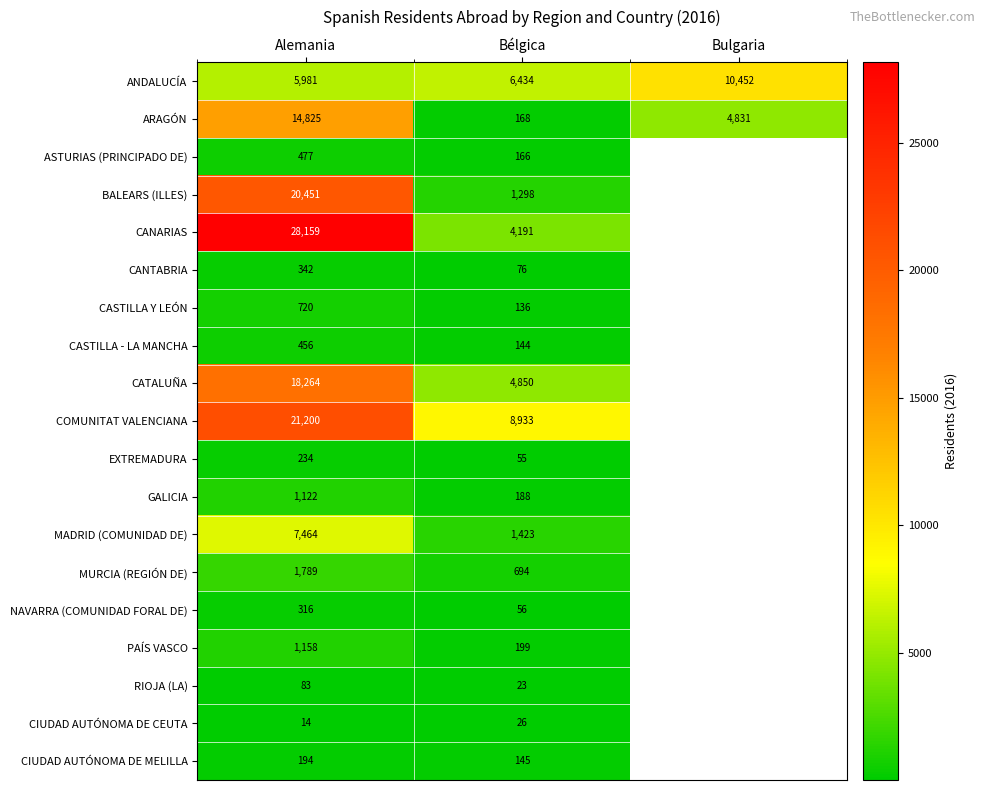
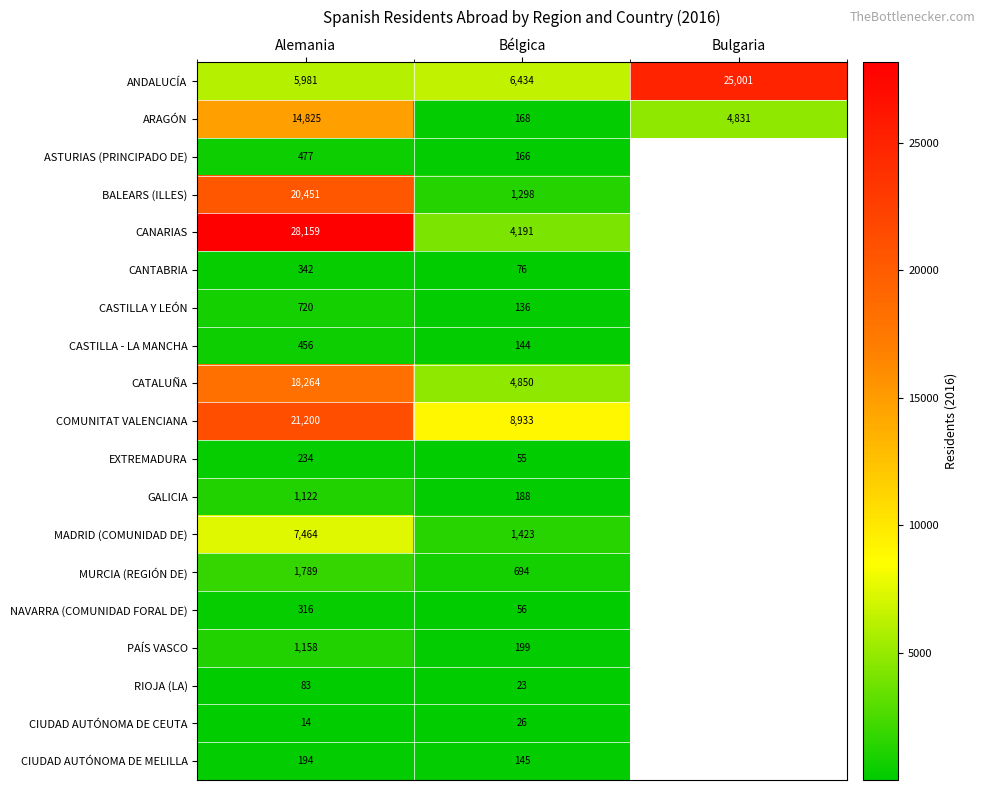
  {
    "ANDALUCÍA": {
      "Alemania": "5,981",
      "Bélgica": "6,434",
-     "Bulgaria": "10,452"
+     "Bulgaria": "25,001"
    },
    "ARAGÓN": {
      "Alemania": "14,825",
      "Bélgica": "168",
      "Bulgaria": "4,831"
    },
    "ASTURIAS (PRINCIPADO DE)": {
      "Alemania": "477",
      "Bélgica": "166"
    },
    "BALEARS (ILLES)": {
      "Alemania": "20,451",
      "Bélgica": "1,298"
    },
    "CANARIAS": {
      "Alemania": "28,159",
      "Bélgica": "4,191"
    },
    "CANTABRIA": {
      "Alemania": "342",
      "Bélgica": "76"
    },
    "CASTILLA Y LEÓN": {
      "Alemania": "720",
      "Bélgica": "136"
    },
    "CASTILLA - LA MANCHA": {
      "Alemania": "456",
      "Bélgica": "144"
    },
    "CATALUÑA": {
      "Alemania": "18,264",
      "Bélgica": "4,850"
    },
    "COMUNITAT VALENCIANA": {
      "Alemania": "21,200",
      "Bélgica": "8,933"
    },
    "EXTREMADURA": {
      "Alemania": "234",
      "Bélgica": "55"
    },
    "GALICIA": {
      "Alemania": "1,122",
      "Bélgica": "188"
    },
    "MADRID (COMUNIDAD DE)": {
      "Alemania": "7,464",
      "Bélgica": "1,423"
    },
    "MURCIA (REGIÓN DE)": {
      "Alemania": "1,789",
      "Bélgica": "694"
    },
    "NAVARRA (COMUNIDAD FORAL DE)": {
      "Alemania": "316",
      "Bélgica": "56"
    },
    "PAÍS VASCO": {
      "Alemania": "1,158",
      "Bélgica": "199"
    },
    "RIOJA (LA)": {
      "Alemania": "83",
      "Bélgica": "23"
    },
    "CIUDAD AUTÓNOMA DE CEUTA": {
      "Alemania": "14",
      "Bélgica": "26"
    },
    "CIUDAD AUTÓNOMA DE MELILLA": {
      "Alemania": "194",
      "Bélgica": "145"
    }
  }
